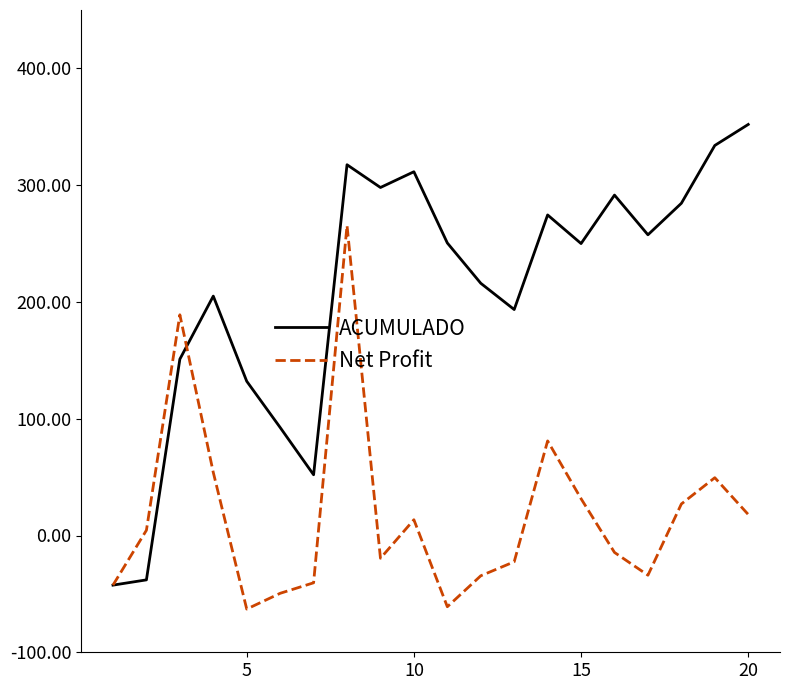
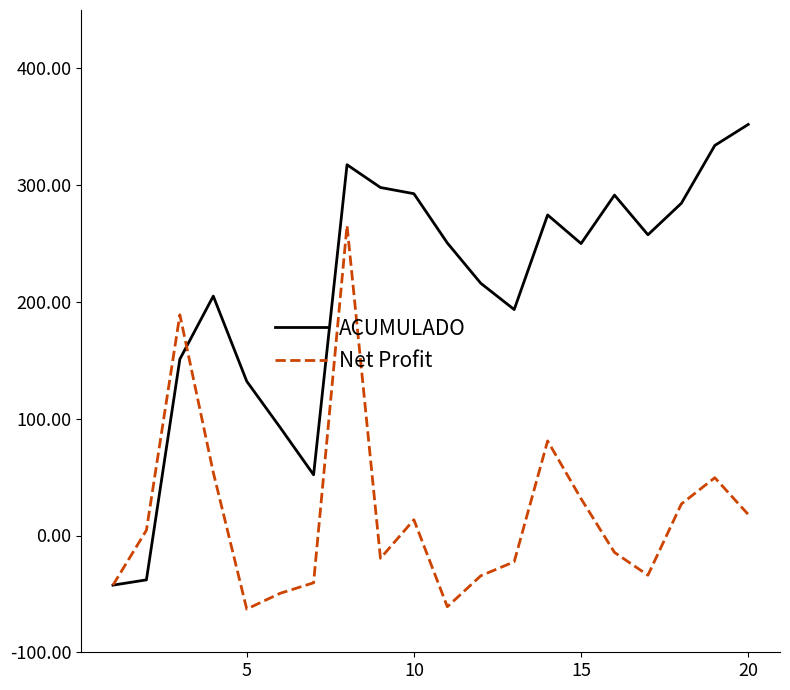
  {
    "ACUMULADO": {
      "5": 132,
-     "10": 312,
+     "10": 293,
      "15": 250,
      "20": 352
    },
    "Net Profit": {
      "5": -63,
      "10": 14,
      "15": 32,
      "20": 18
    }
  }
